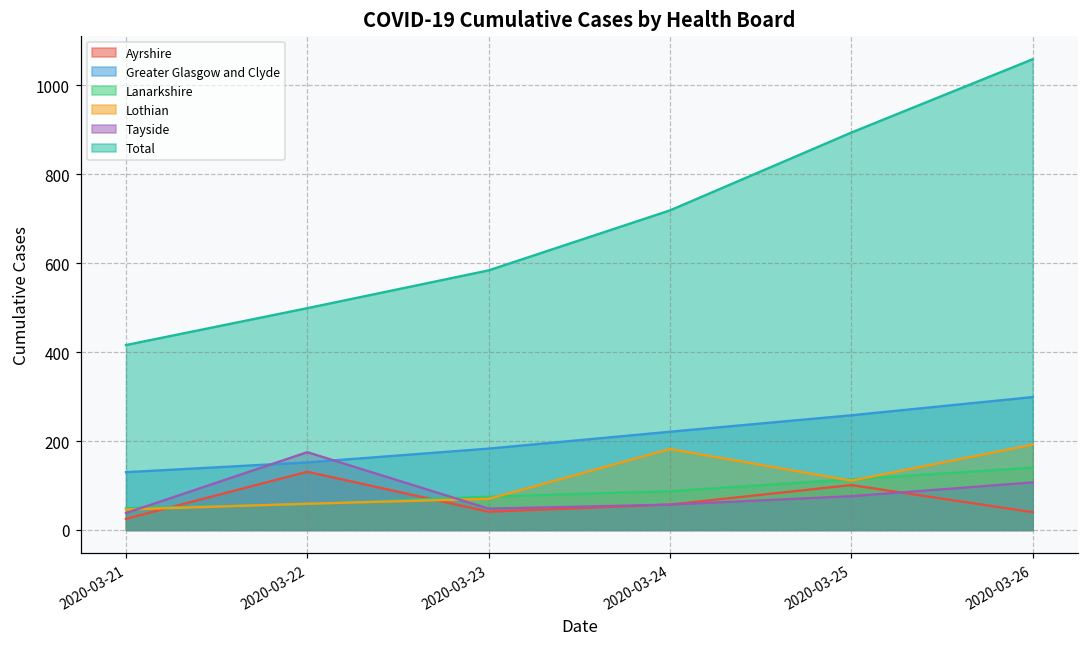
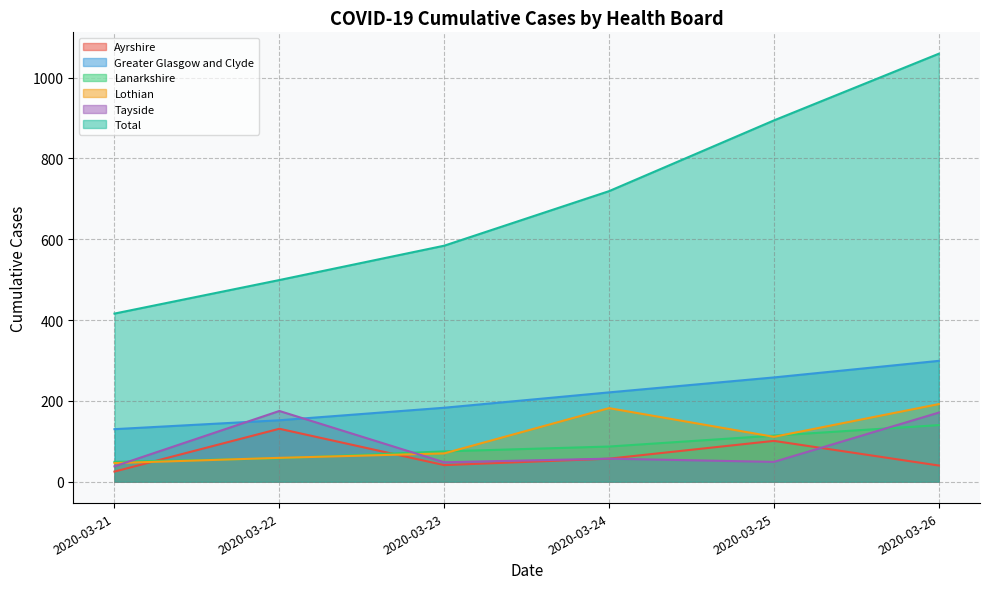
  {
    "Ayrshire": {
      "2020-03-21": 30,
      "2020-03-22": 130,
      "2020-03-23": 40,
      "2020-03-25": 100,
      "2020-03-26": 40
    },
    "Lothian": {
      "2020-03-24": 180,
      "2020-03-26": 190
    },
    "Tayside": {
      "2020-03-21": 40,
      "2020-03-22": 180,
      "2020-03-23": 50,
-     "2020-03-25": 80,
-     "2020-03-26": 110
+     "2020-03-25": 50,
+     "2020-03-26": 170
    }
  }
